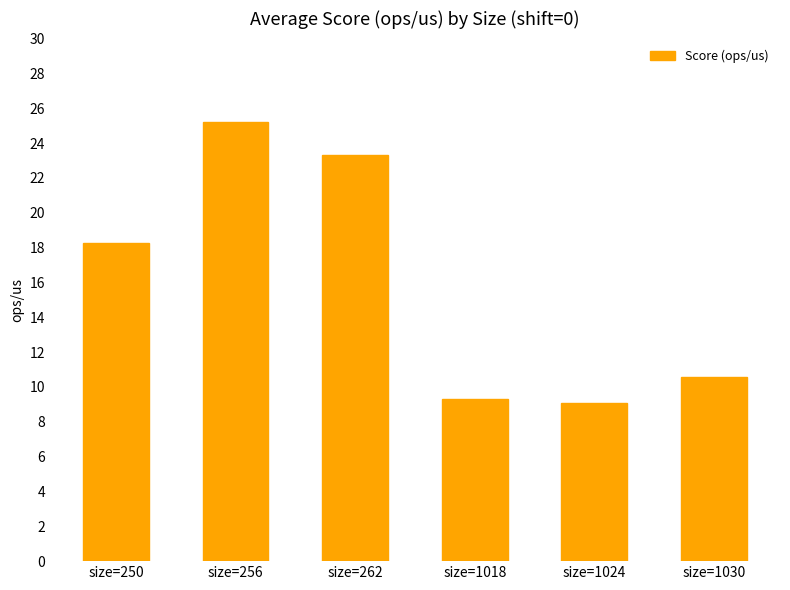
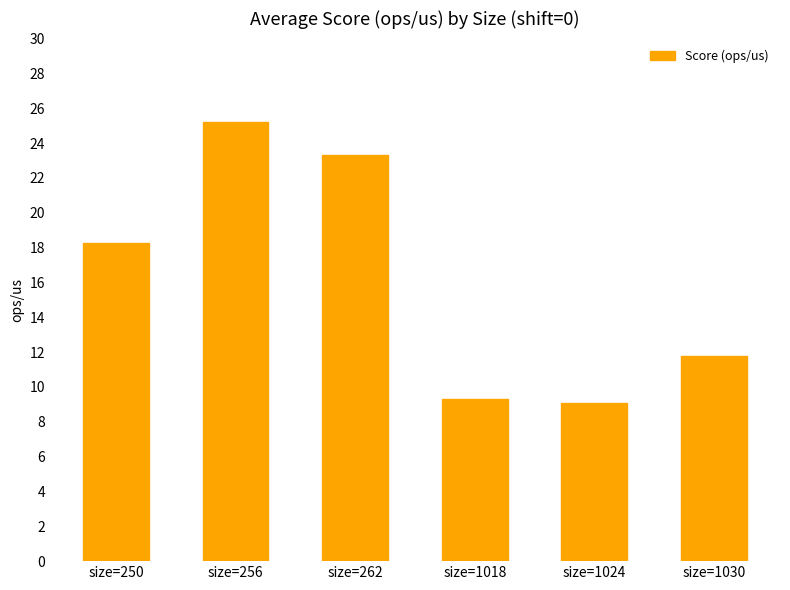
  {
    "size=250": 18.2,
    "size=256": 25.2,
    "size=262": 23.3,
    "size=1018": 9.3,
    "size=1024": 9.1,
-   "size=1030": 10.6
+   "size=1030": 11.8
  }
